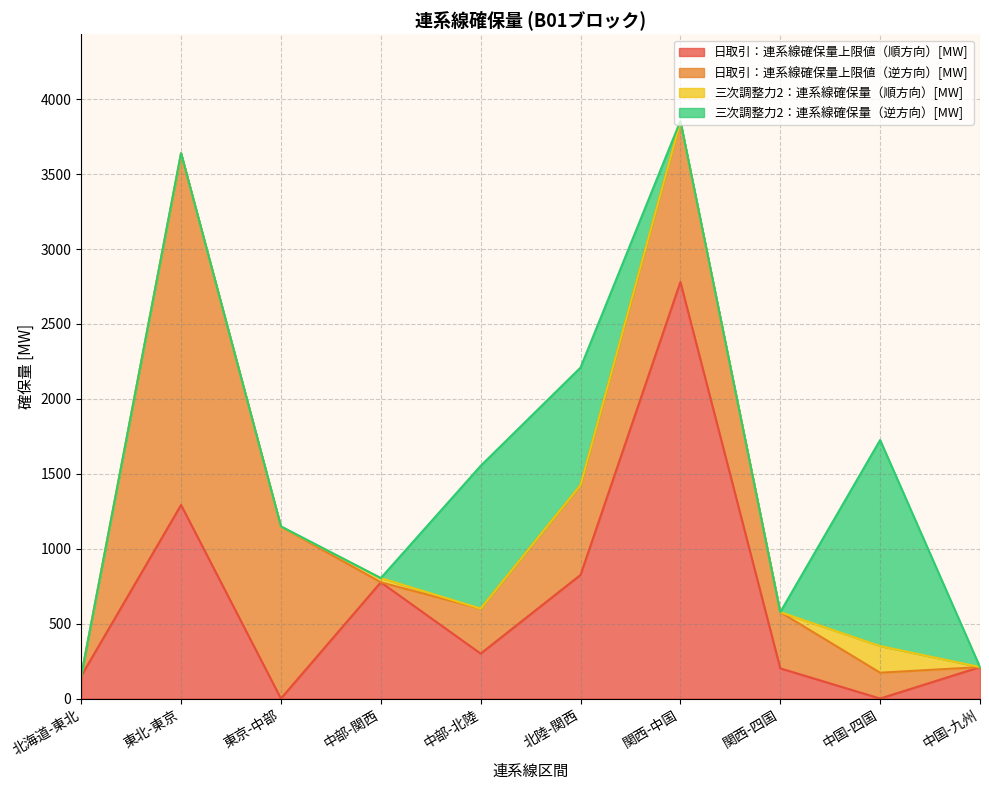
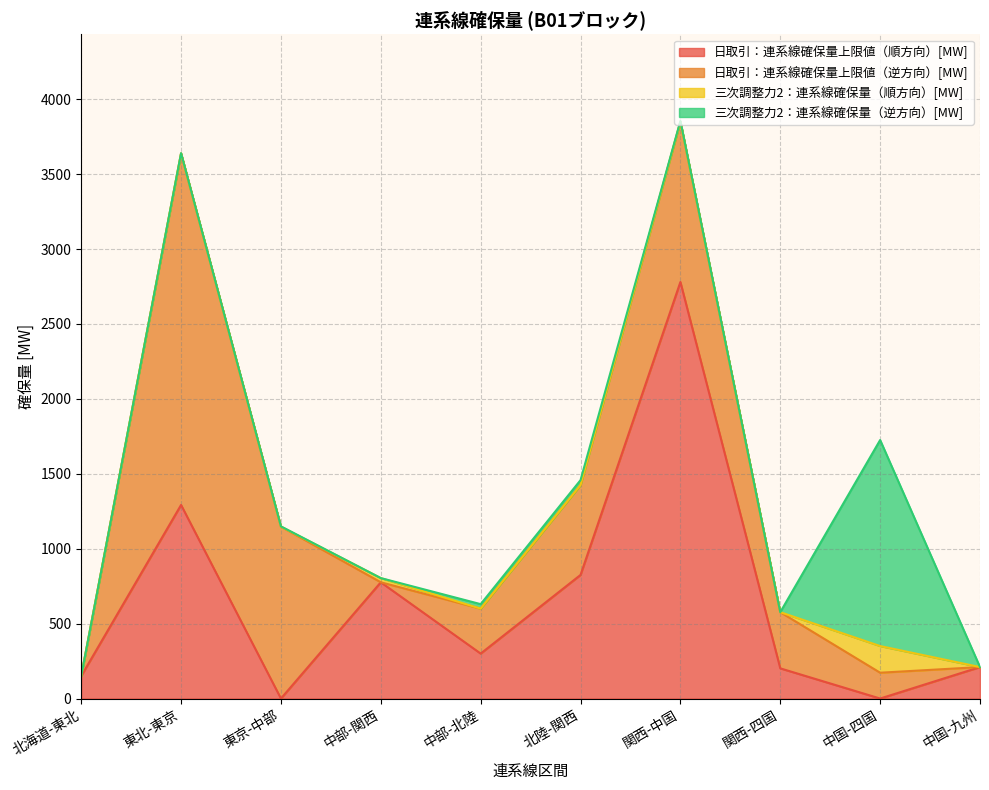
  {
    "三次調整力2：連系線確保量（順方向）[MW]": {
      "中国-四国": 180
    },
    "三次調整力2：連系線確保量（逆方向）[MW]": {
-     "中部-北陸": 950,
-     "北陸-関西": 780,
+     "中部-北陸": 30,
+     "北陸-関西": 30,
      "中国-四国": 1380
    }
  }
